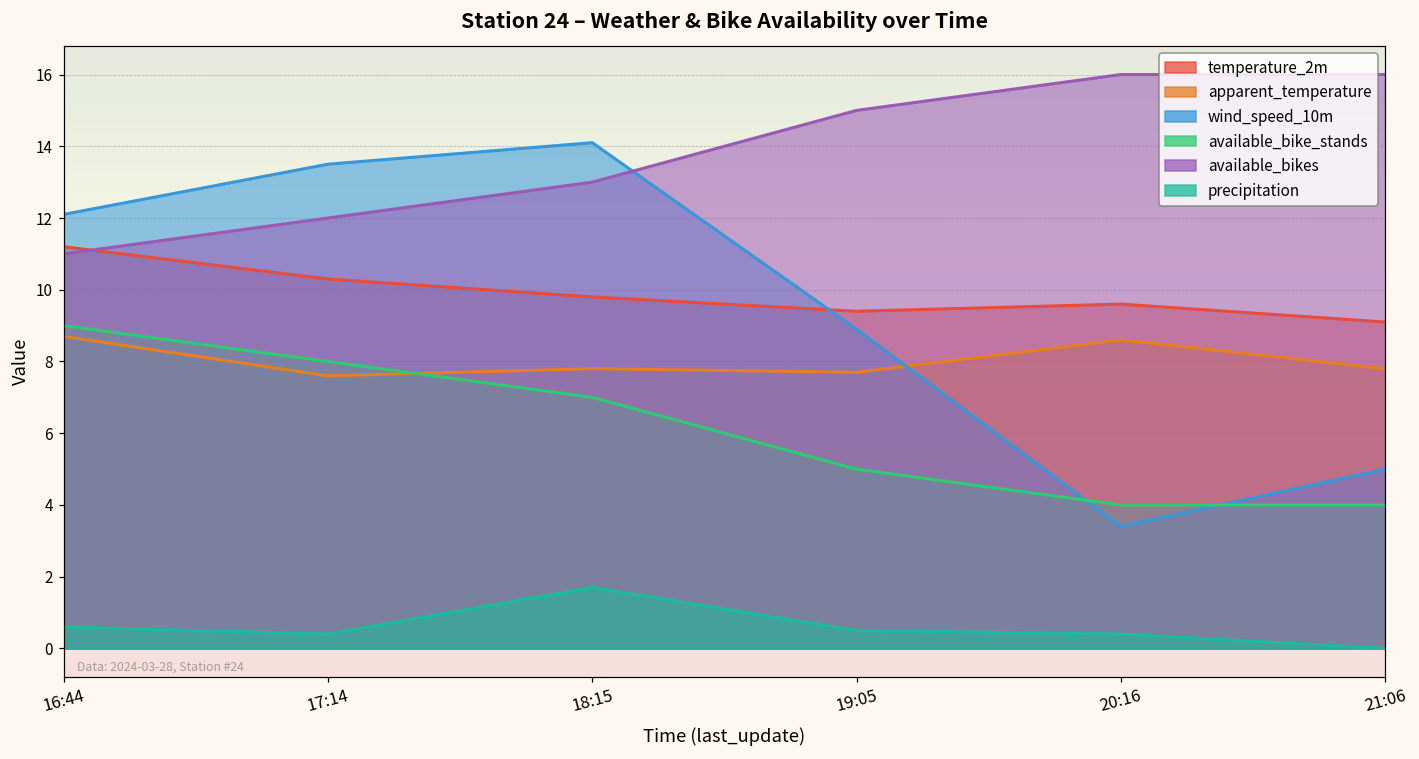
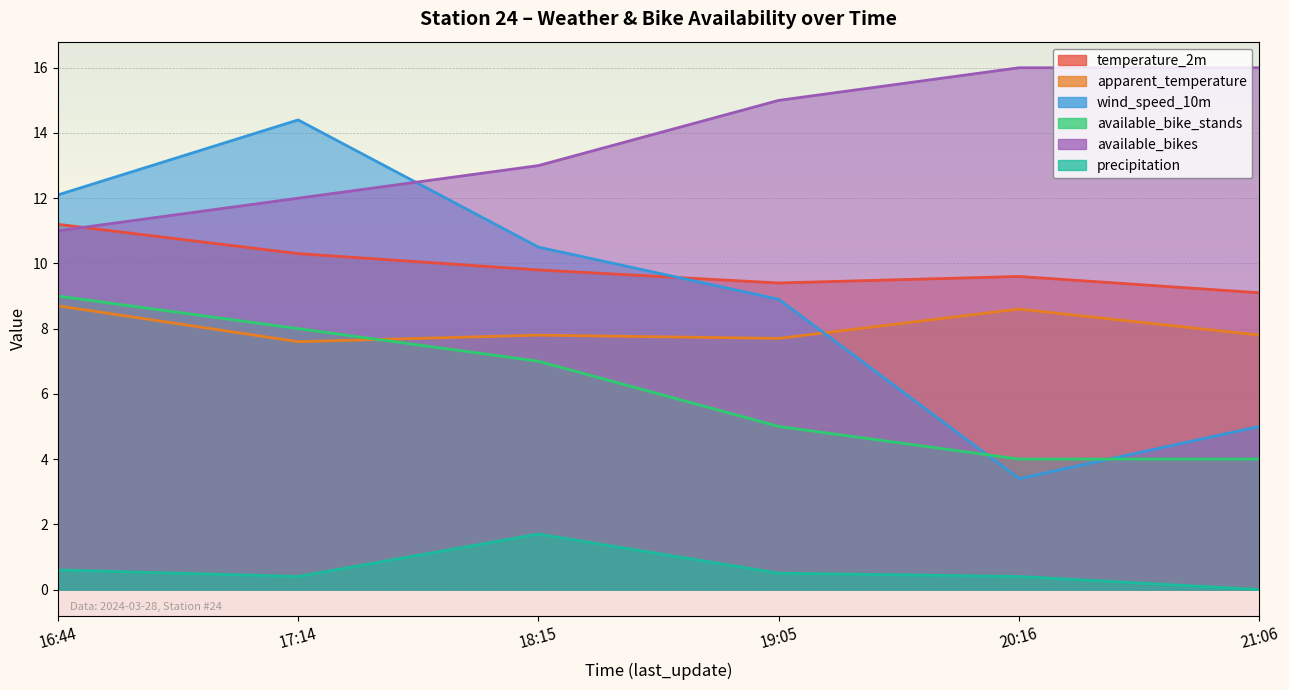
  {
    "wind_speed_10m": {
      "16:44": 12.1,
-     "17:14": 13.5,
-     "18:15": 14.1,
+     "17:14": 14.4,
+     "18:15": 10.5,
      "19:05": 8.9,
      "20:16": 3.4,
      "21:06": 5.0
    },
    "available_bikes": {
      "16:44": 11.0,
      "17:14": 12.0,
      "18:15": 13.0,
      "19:05": 15.0,
      "20:16": 16.0,
      "21:06": 16.0
    }
  }
